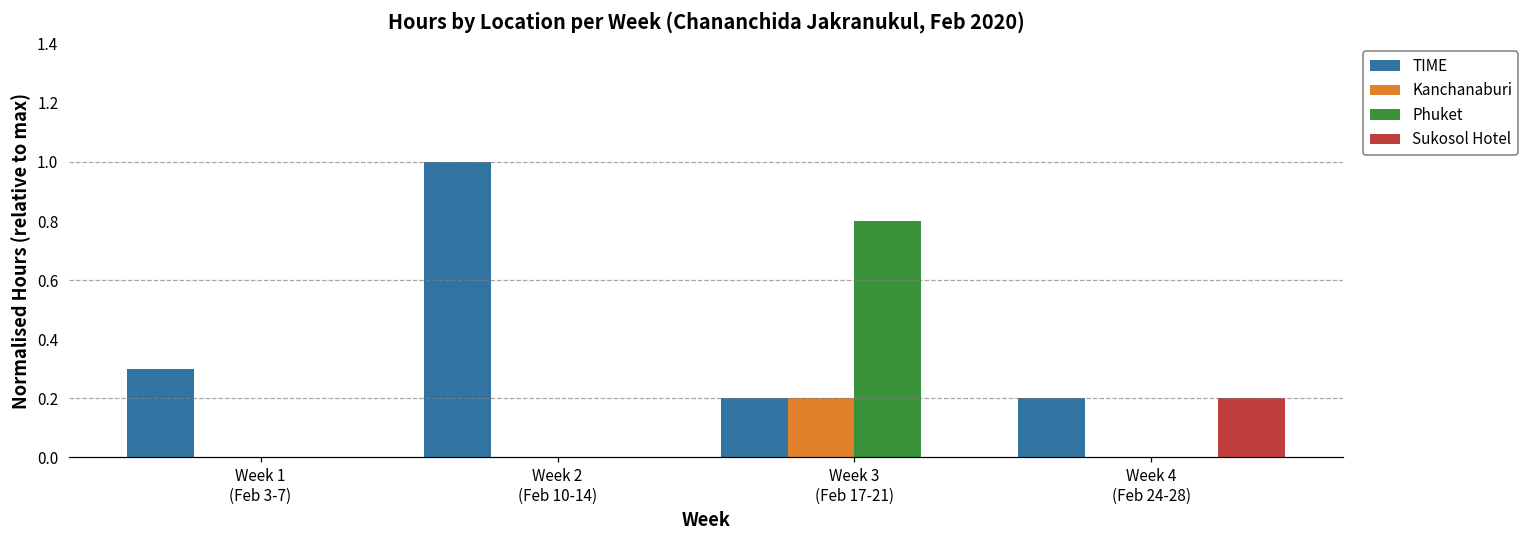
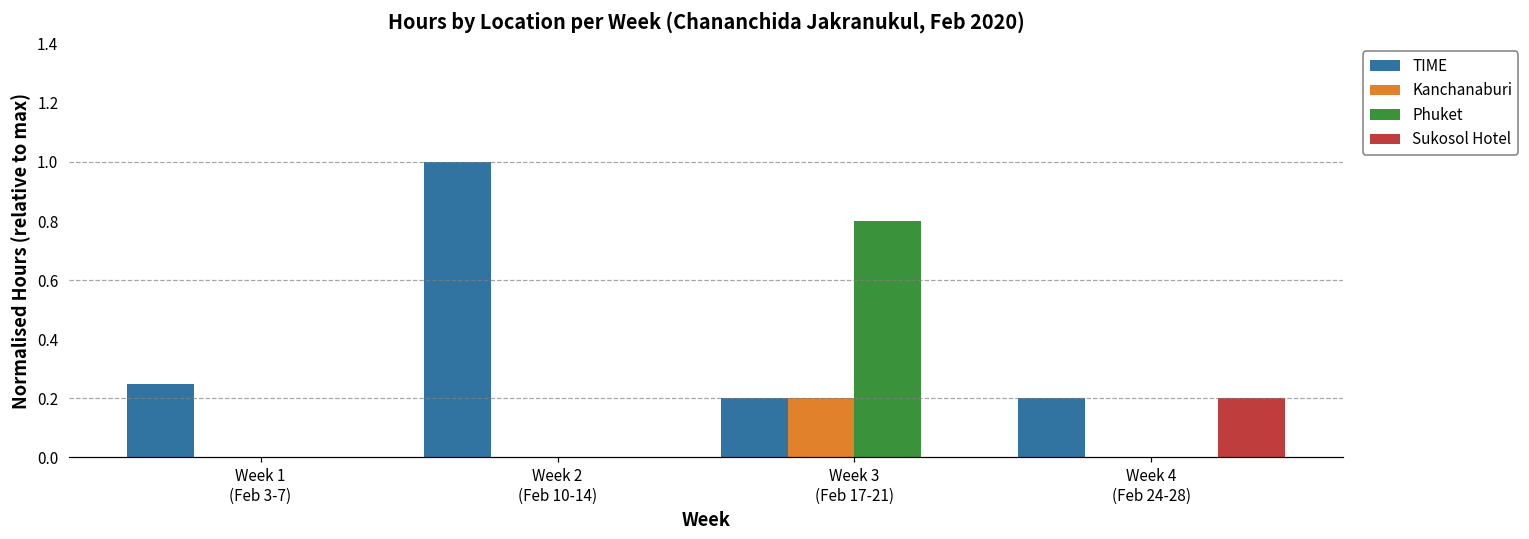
  {
    "TIME": {
-     "Week 1 (Feb 3-7)": 0.30,
+     "Week 1 (Feb 3-7)": 0.25,
      "Week 2 (Feb 10-14)": 1.00,
      "Week 3 (Feb 17-21)": 0.20,
      "Week 4 (Feb 24-28)": 0.20
    },
    "Kanchanaburi": {
      "Week 1 (Feb 3-7)": 0.00,
      "Week 2 (Feb 10-14)": 0.00,
      "Week 3 (Feb 17-21)": 0.20,
      "Week 4 (Feb 24-28)": 0.00
    },
    "Phuket": {
      "Week 1 (Feb 3-7)": 0.00,
      "Week 2 (Feb 10-14)": 0.00,
      "Week 3 (Feb 17-21)": 0.80,
      "Week 4 (Feb 24-28)": 0.00
    },
    "Sukosol Hotel": {
      "Week 1 (Feb 3-7)": 0.00,
      "Week 2 (Feb 10-14)": 0.00,
      "Week 3 (Feb 17-21)": 0.00,
      "Week 4 (Feb 24-28)": 0.20
    }
  }
